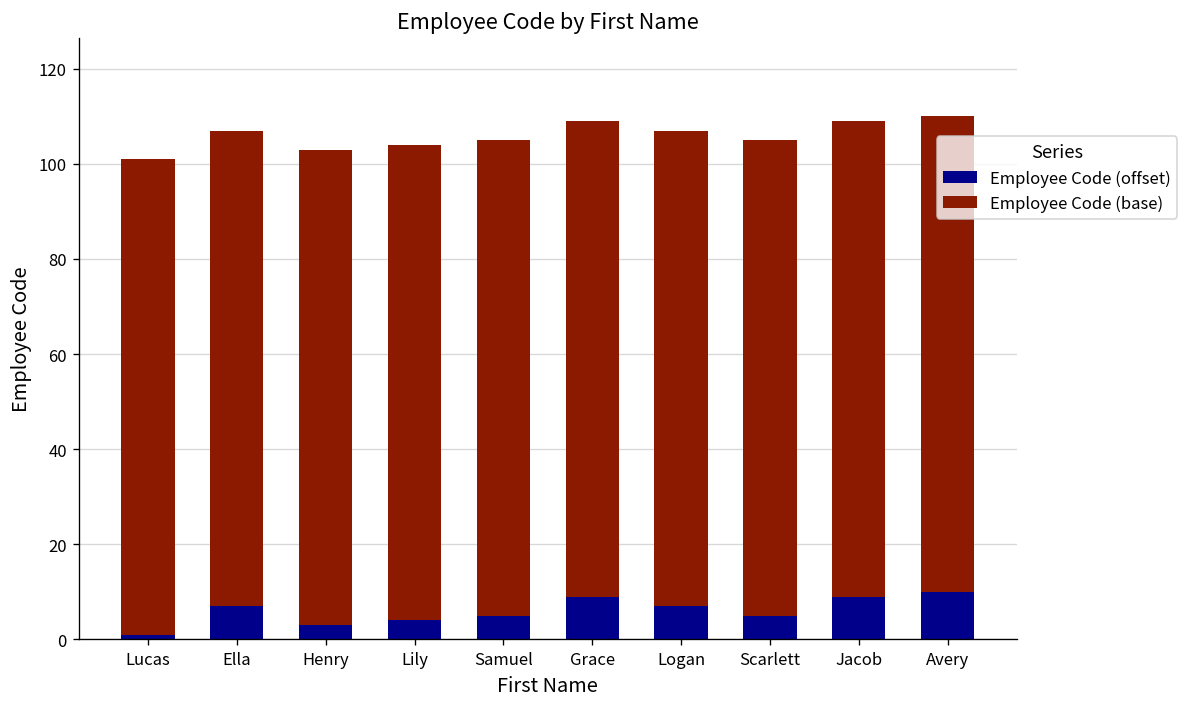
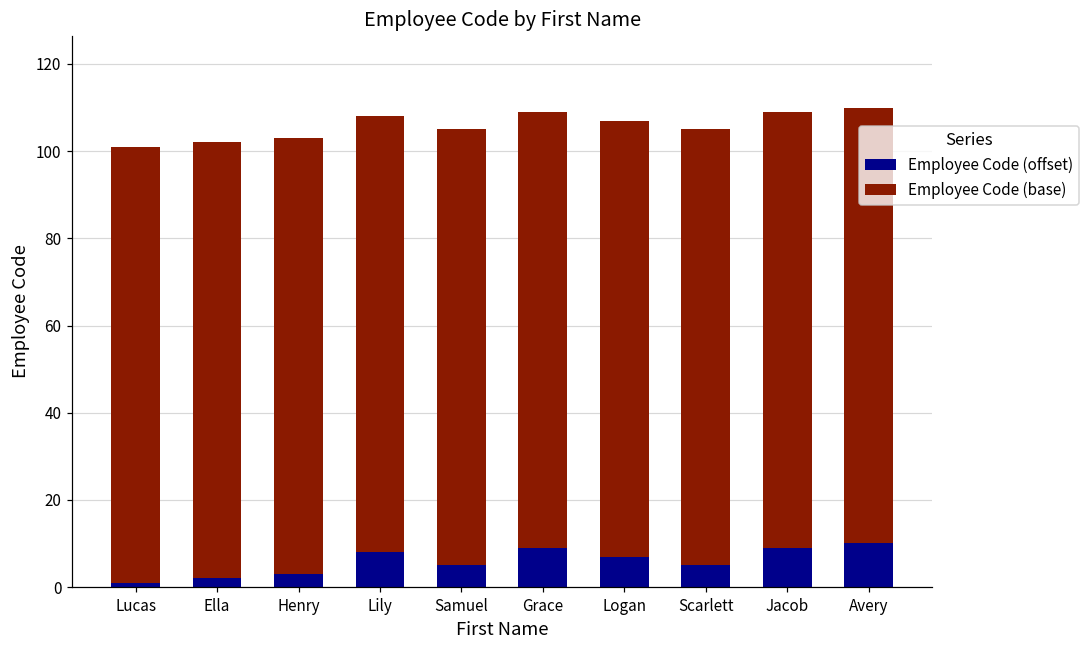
  {
    "Employee Code (offset)": {
      "Lucas": 1,
-     "Ella": 7,
+     "Ella": 2,
      "Henry": 3,
-     "Lily": 4,
+     "Lily": 8,
      "Samuel": 5,
      "Grace": 9,
      "Logan": 7,
      "Scarlett": 5,
      "Jacob": 9,
      "Avery": 10
    }
  }
